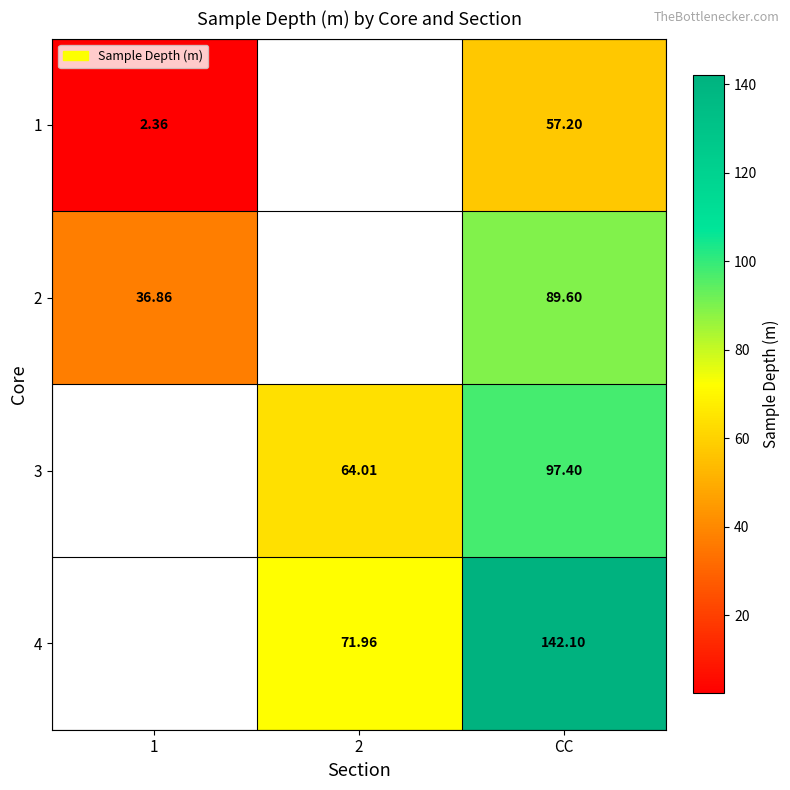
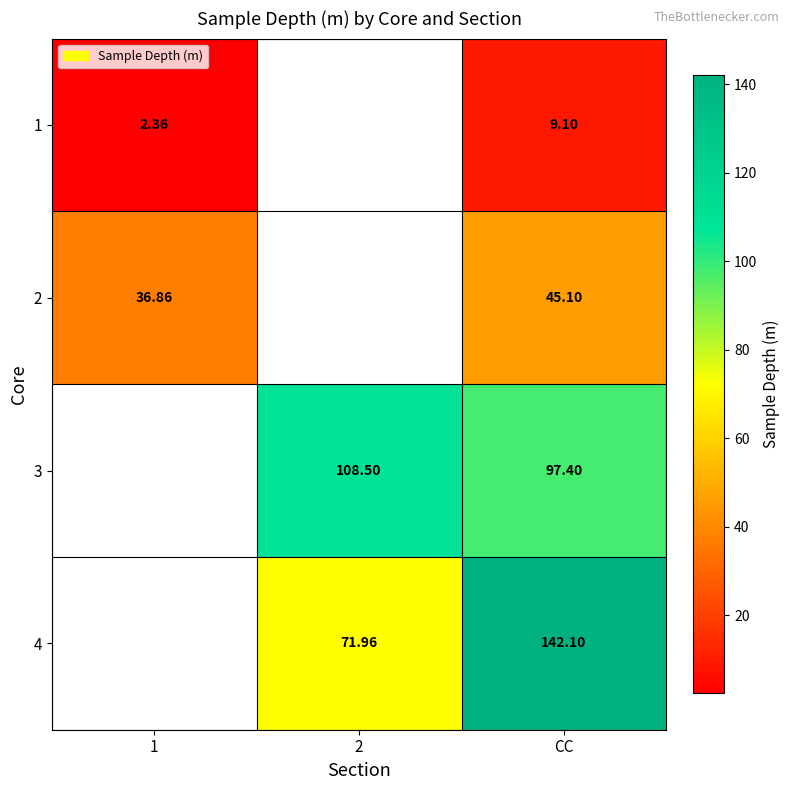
  {
    "1": {
      "1": 2.36,
-     "CC": 57.20
+     "CC": 9.10
    },
    "2": {
      "1": 36.86,
-     "CC": 89.60
+     "CC": 45.10
    },
    "3": {
-     "2": 64.01,
+     "2": 108.50,
      "CC": 97.40
    },
    "4": {
      "2": 71.96,
      "CC": 142.10
    }
  }
